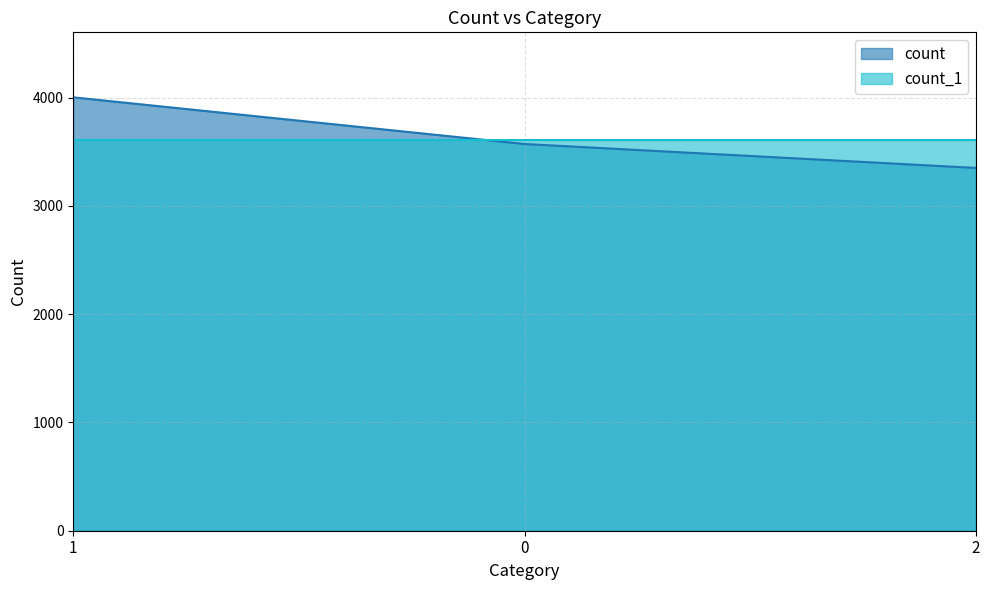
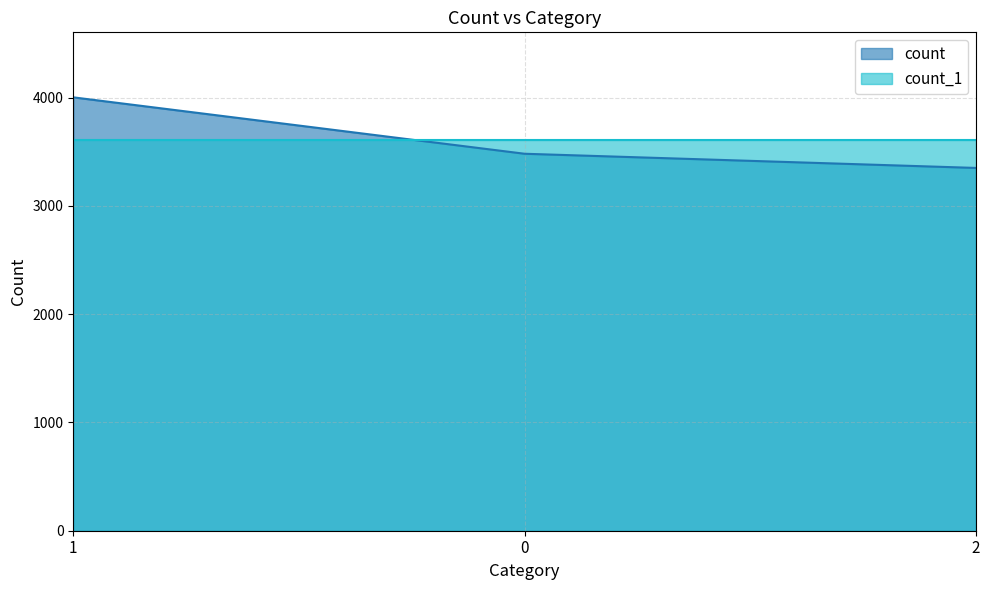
  {
    "count": {
      "1": 4000,
-     "0": 3570,
+     "0": 3480,
      "2": 3350
    },
    "count_1": {
      "1": 3610,
      "0": 3610,
      "2": 3610
    }
  }
